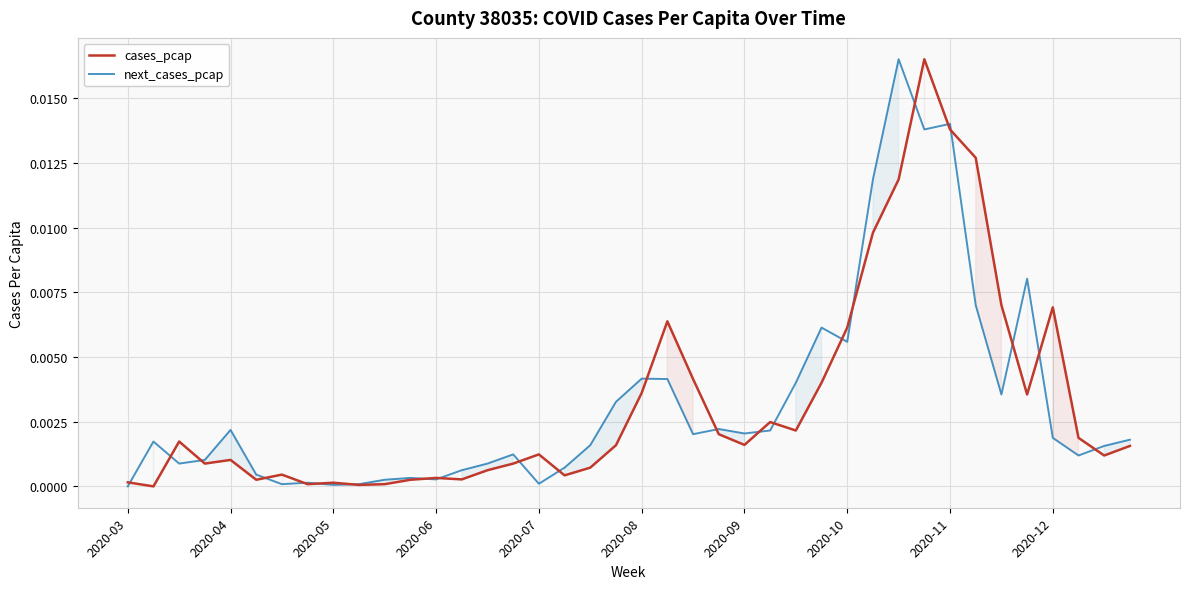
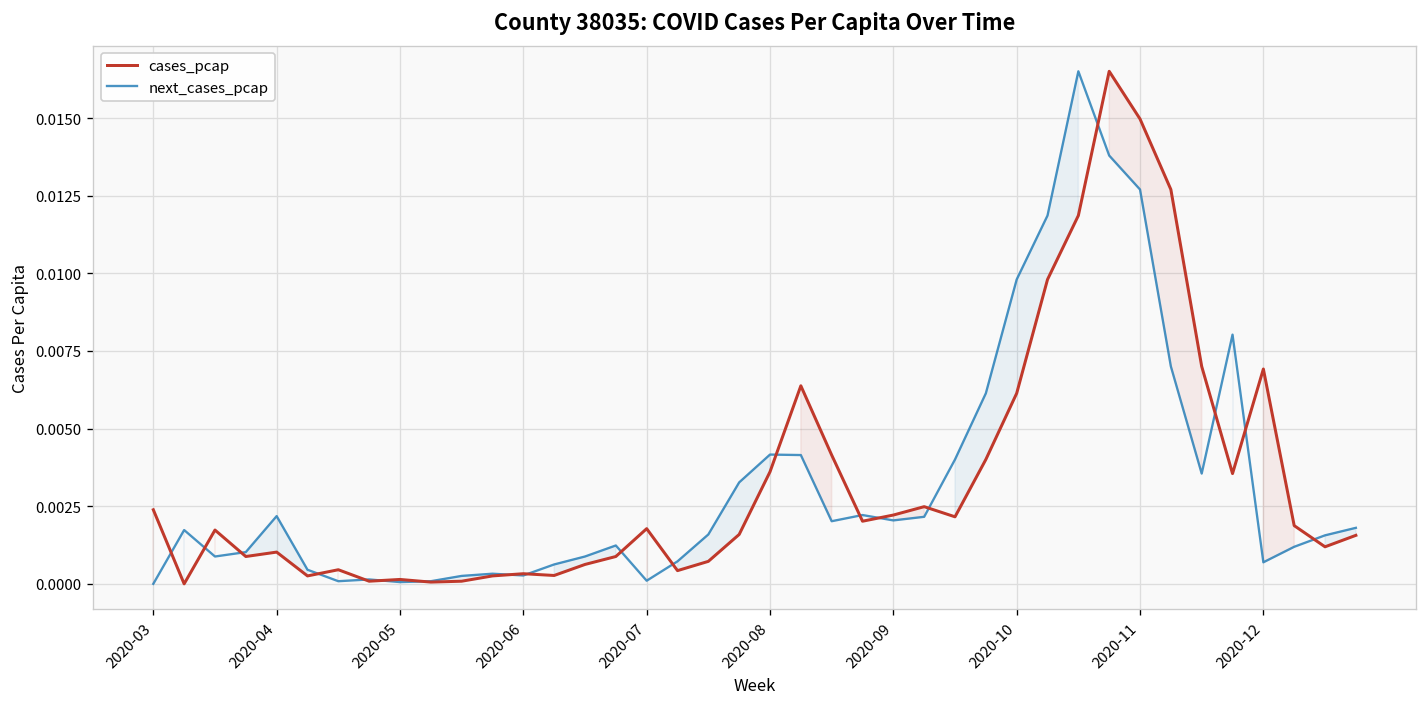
  {
    "cases_pcap": {
-     "2020-03": 0.0002,
+     "2020-03": 0.0024,
      "2020-04": 0.0010,
-     "2020-07": 0.0012,
+     "2020-07": 0.0018,
      "2020-08": 0.0036,
-     "2020-09": 0.0016,
+     "2020-09": 0.0022,
      "2020-10": 0.0061,
-     "2020-11": 0.0138,
+     "2020-11": 0.0150,
      "2020-12": 0.0069
    },
    "next_cases_pcap": {
      "2020-03": 0.0000,
      "2020-04": 0.0022,
      "2020-07": 0.0001,
      "2020-08": 0.0042,
      "2020-09": 0.0020,
-     "2020-10": 0.0056,
-     "2020-11": 0.0140,
-     "2020-12": 0.0019
+     "2020-10": 0.0098,
+     "2020-11": 0.0127,
+     "2020-12": 0.0007
    }
  }
